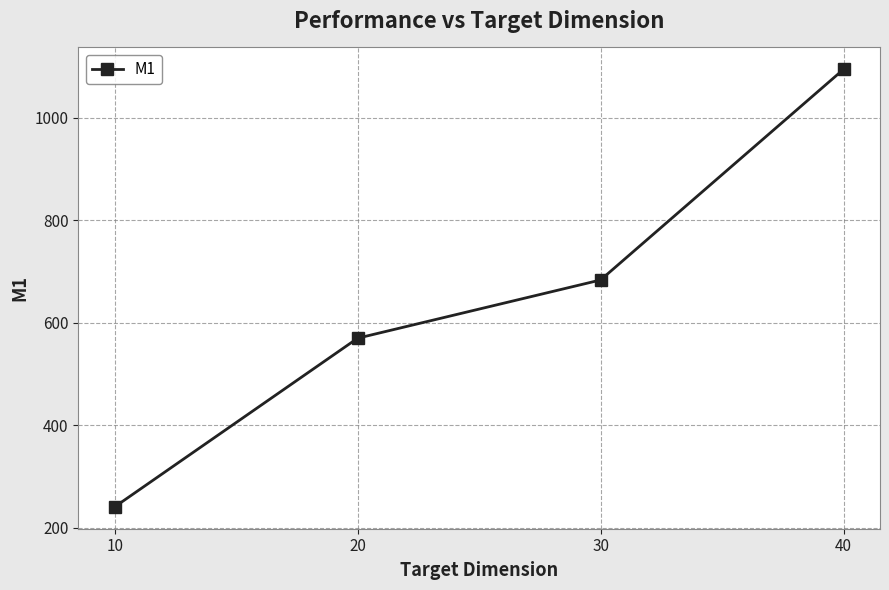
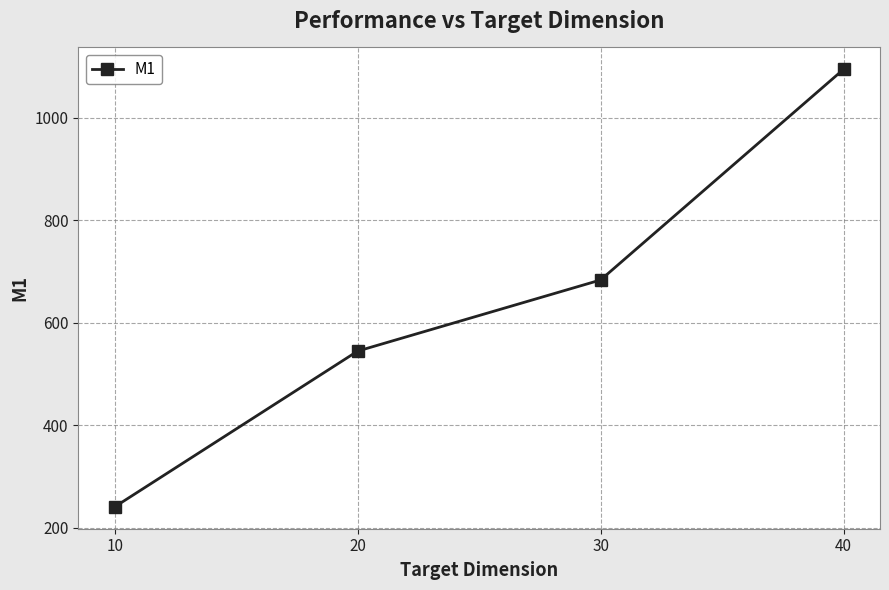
  {
    "10": 240,
-   "20": 570,
+   "20": 540,
    "30": 680,
    "40": 1100
  }
